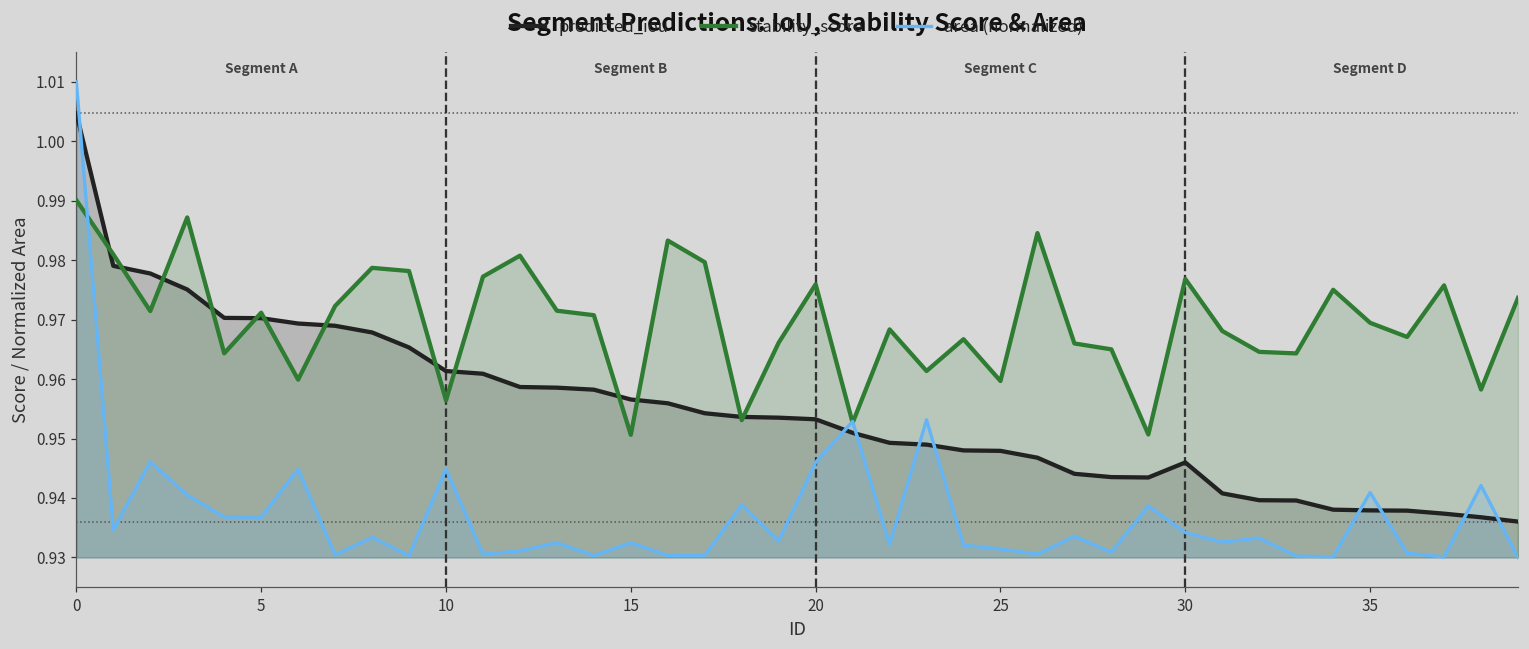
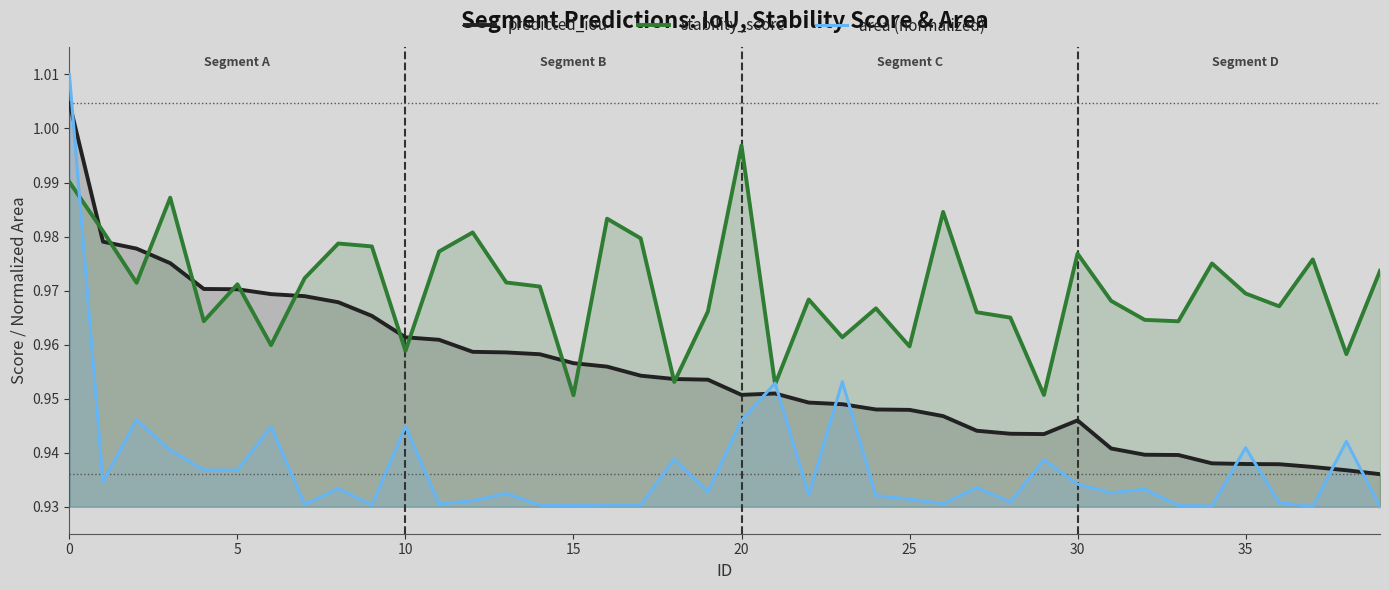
  {
    "predicted_iou": {
      "0": 1.005,
      "5": 0.970,
      "10": 0.961,
      "15": 0.957,
-     "20": 0.953,
+     "20": 0.951,
      "25": 0.948,
      "30": 0.946,
      "35": 0.938
    },
    "stability_score": {
      "0": 0.990,
      "5": 0.971,
-     "10": 0.956,
+     "10": 0.959,
      "15": 0.951,
-     "20": 0.976,
+     "20": 0.997,
      "25": 0.960,
      "30": 0.977,
      "35": 0.969
    },
    "area (normalized)": {
      "0": 1.010,
      "5": 0.937,
      "10": 0.945,
-     "15": 0.932,
+     "15": 0.930,
      "20": 0.946,
      "25": 0.931,
      "30": 0.934,
      "35": 0.941
    }
  }
